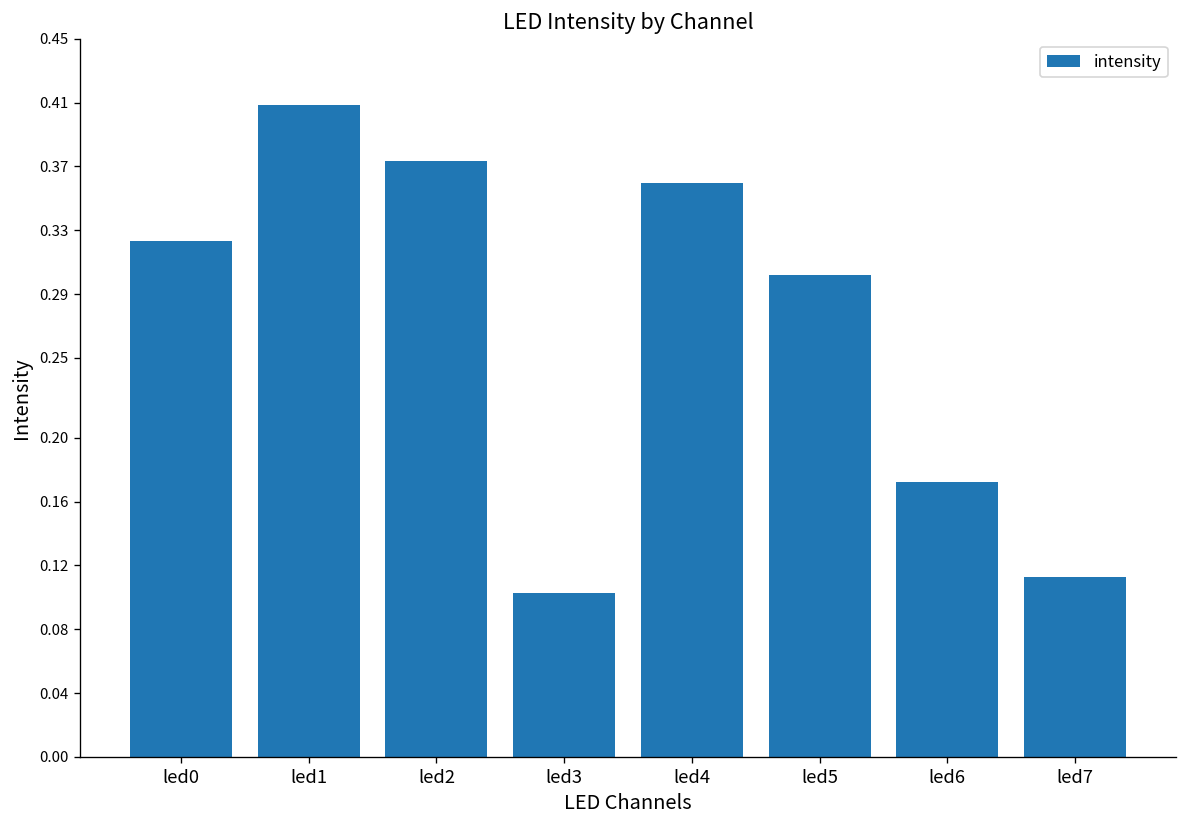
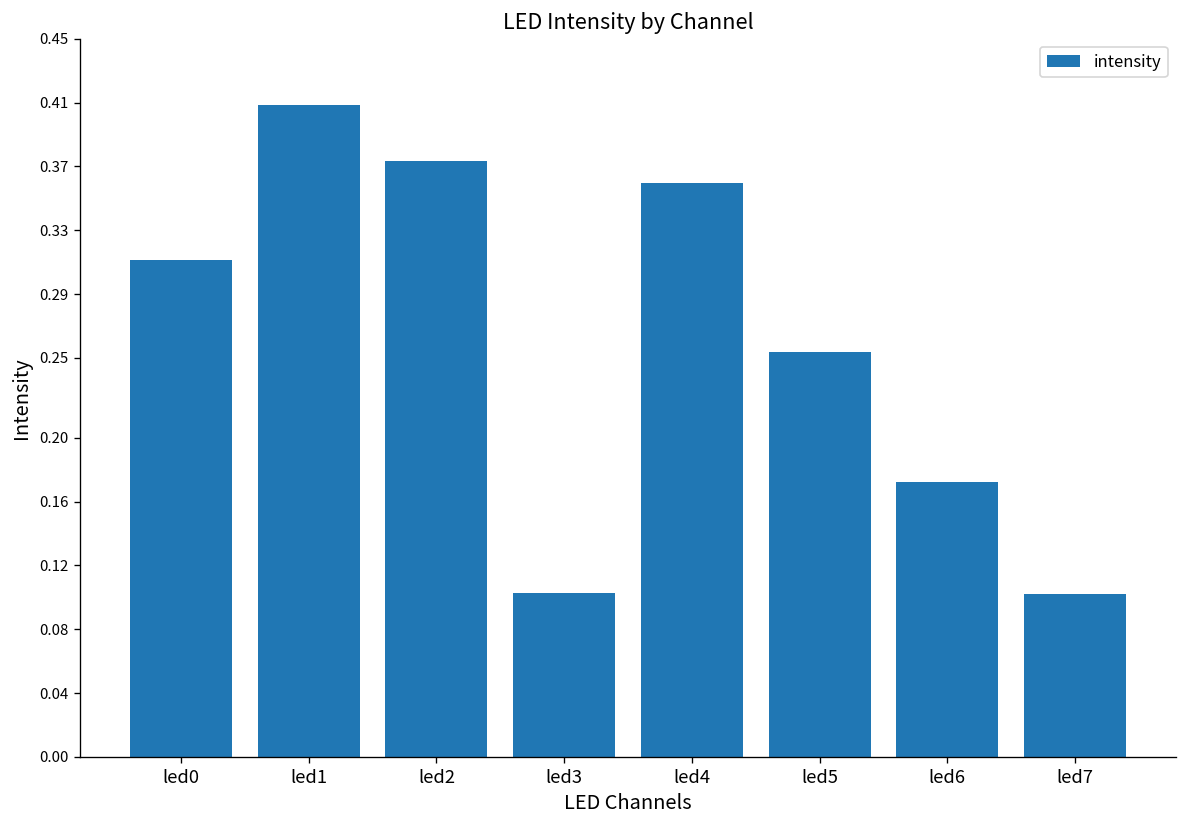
  {
-   "led0": 0.324,
+   "led0": 0.312,
    "led1": 0.409,
    "led2": 0.373,
    "led3": 0.103,
    "led4": 0.360,
-   "led5": 0.302,
+   "led5": 0.254,
    "led6": 0.172,
-   "led7": 0.113
+   "led7": 0.102
  }
